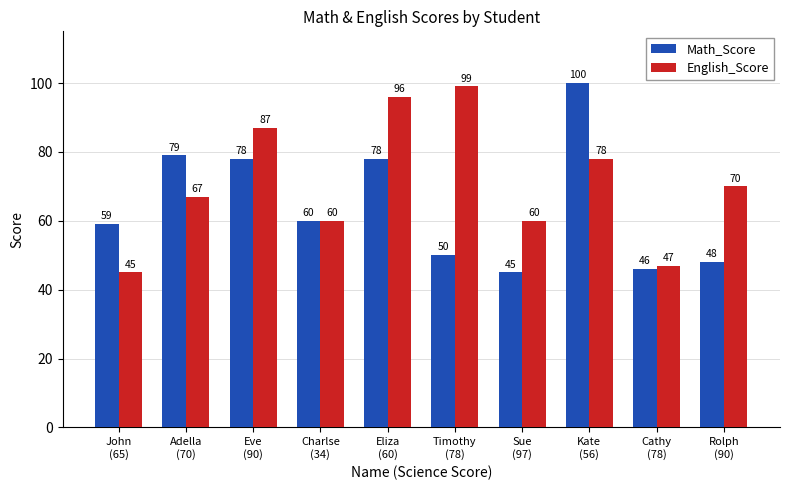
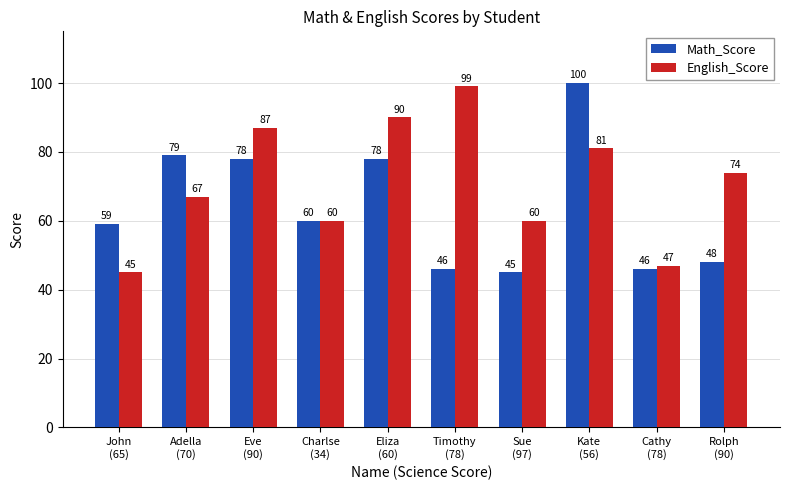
  {
    "Math_Score": {
      "John (65)": 59,
      "Adella (70)": 79,
      "Eve (90)": 78,
      "Charlse (34)": 60,
      "Eliza (60)": 78,
-     "Timothy (78)": 50,
+     "Timothy (78)": 46,
      "Sue (97)": 45,
      "Kate (56)": 100,
      "Cathy (78)": 46,
      "Rolph (90)": 48
    },
    "English_Score": {
      "John (65)": 45,
      "Adella (70)": 67,
      "Eve (90)": 87,
      "Charlse (34)": 60,
-     "Eliza (60)": 96,
+     "Eliza (60)": 90,
      "Timothy (78)": 99,
      "Sue (97)": 60,
-     "Kate (56)": 78,
+     "Kate (56)": 81,
      "Cathy (78)": 47,
-     "Rolph (90)": 70
+     "Rolph (90)": 74
    }
  }
